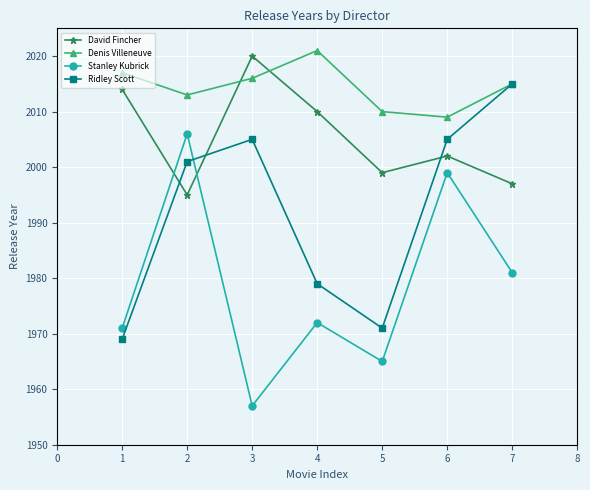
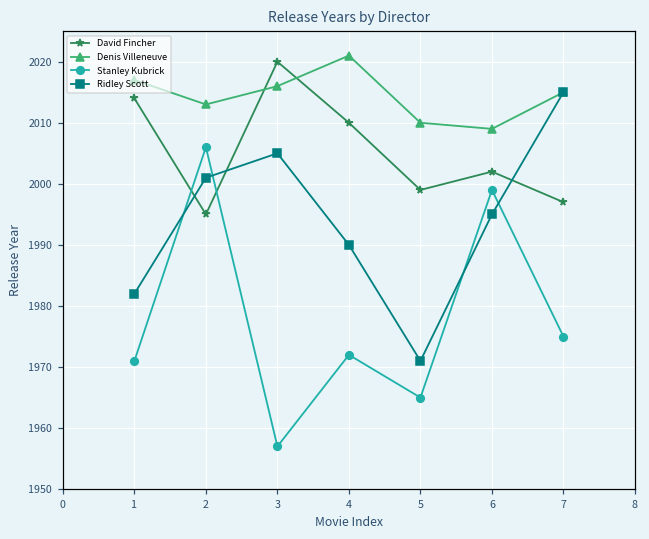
  {
    "Stanley Kubrick": {
      "1": 1971,
      "2": 2006,
      "3": 1957,
      "4": 1972,
      "5": 1965,
      "6": 1999,
-     "7": 1981
+     "7": 1975
    },
    "Ridley Scott": {
-     "1": 1969,
+     "1": 1982,
      "2": 2001,
      "3": 2005,
-     "4": 1979,
+     "4": 1990,
      "5": 1971,
-     "6": 2005
+     "6": 1995
    }
  }
